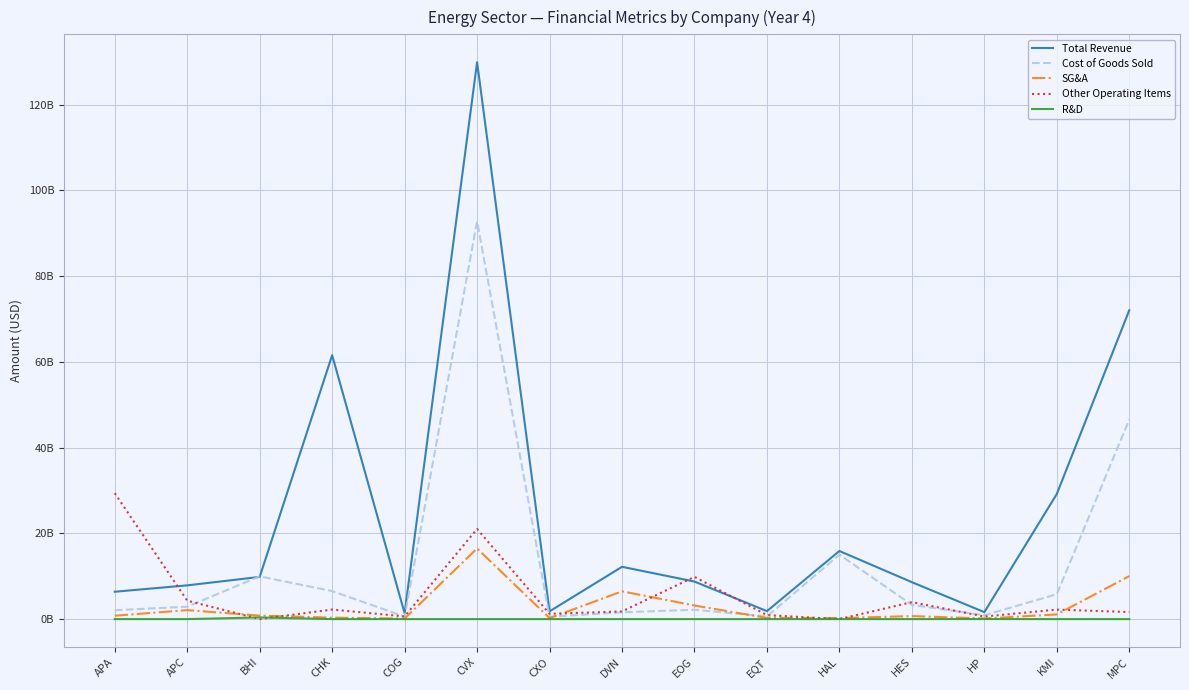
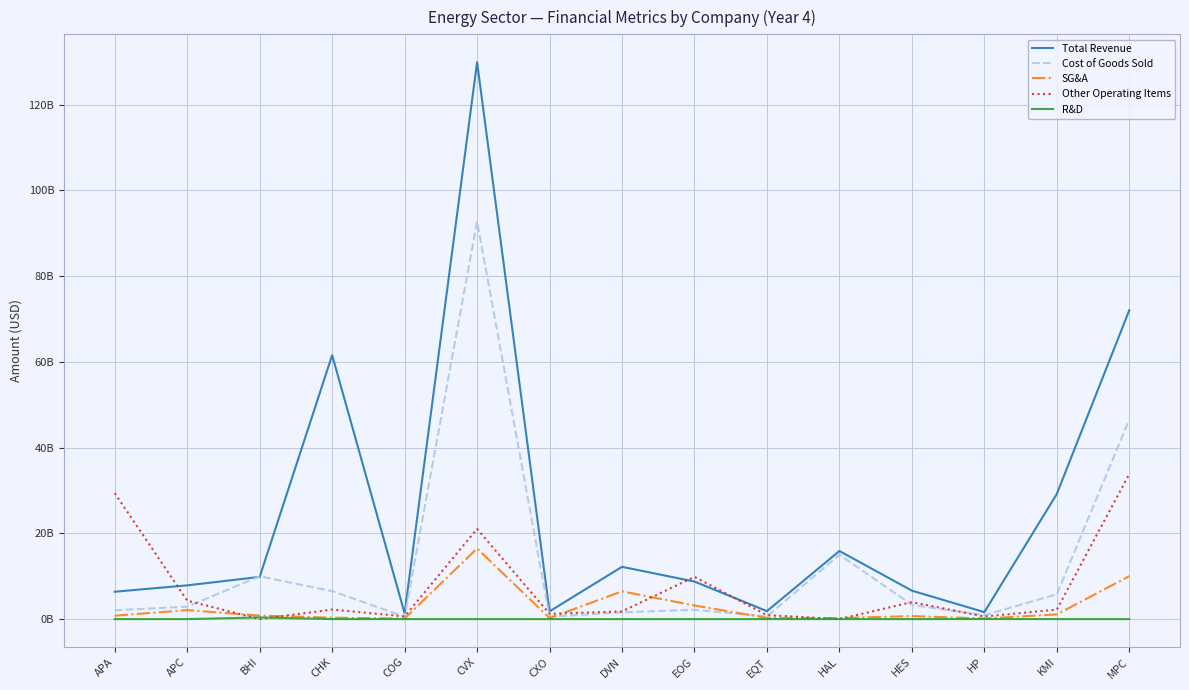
  {
    "Total Revenue": {
      "APA": 6000000000,
      "APC": 8000000000,
      "CHK": 62000000000,
      "COG": 1000000000,
      "CVX": 130000000000,
      "DVN": 12000000000,
      "EOG": 9000000000,
      "EQT": 2000000000,
      "HAL": 16000000000,
-     "HES": 9000000000,
+     "HES": 7000000000,
      "HP": 2000000000,
      "KMI": 29000000000,
      "MPC": 72000000000
    },
    "Cost of Goods Sold": {
      "APA": 2000000000,
      "APC": 3000000000,
      "CHK": 7000000000,
      "CVX": 93000000000,
      "EOG": 2000000000,
      "HAL": 15000000000,
      "HES": 3000000000,
      "KMI": 6000000000,
      "MPC": 47000000000
    },
    "SG&A": {
      "APA": 1000000000,
      "APC": 2000000000,
      "CVX": 16000000000,
      "DVN": 6000000000,
      "EOG": 3000000000,
      "HES": 1000000000,
      "KMI": 1000000000,
      "MPC": 10000000000
    },
    "Other Operating Items": {
      "APA": 29000000000,
      "APC": 4000000000,
      "CHK": 2000000000,
      "CVX": 21000000000,
      "EOG": 10000000000,
      "HES": 4000000000,
      "KMI": 2000000000,
-     "MPC": 2000000000
+     "MPC": 34000000000
    },
    "R&D": {
      "APA": 0,
      "APC": 0,
      "CVX": 0,
      "DVN": 0,
      "EOG": 0,
      "HES": 0,
      "KMI": 0,
      "MPC": 0
    }
  }
